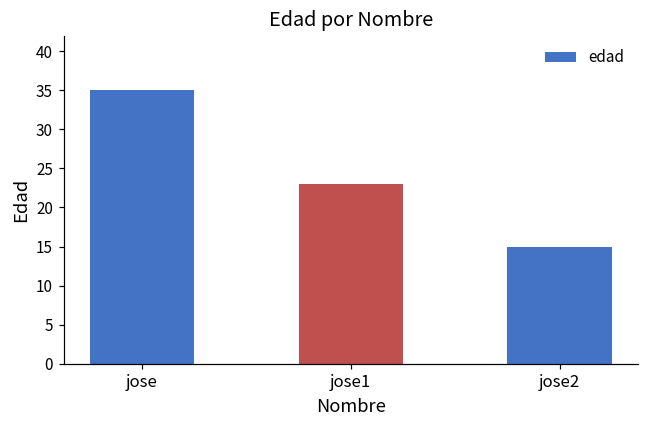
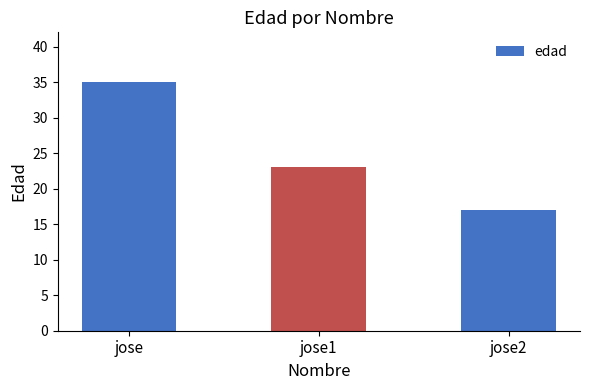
  {
    "jose": 35,
    "jose1": 23,
-   "jose2": 15
+   "jose2": 17
  }
